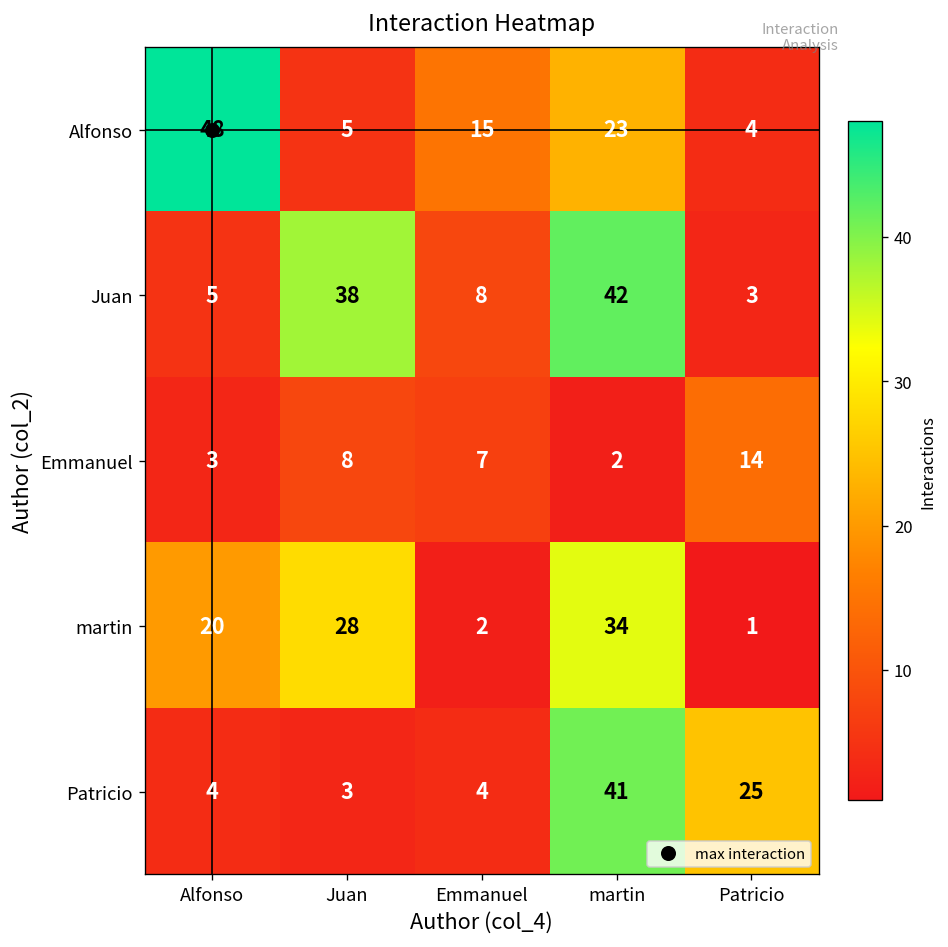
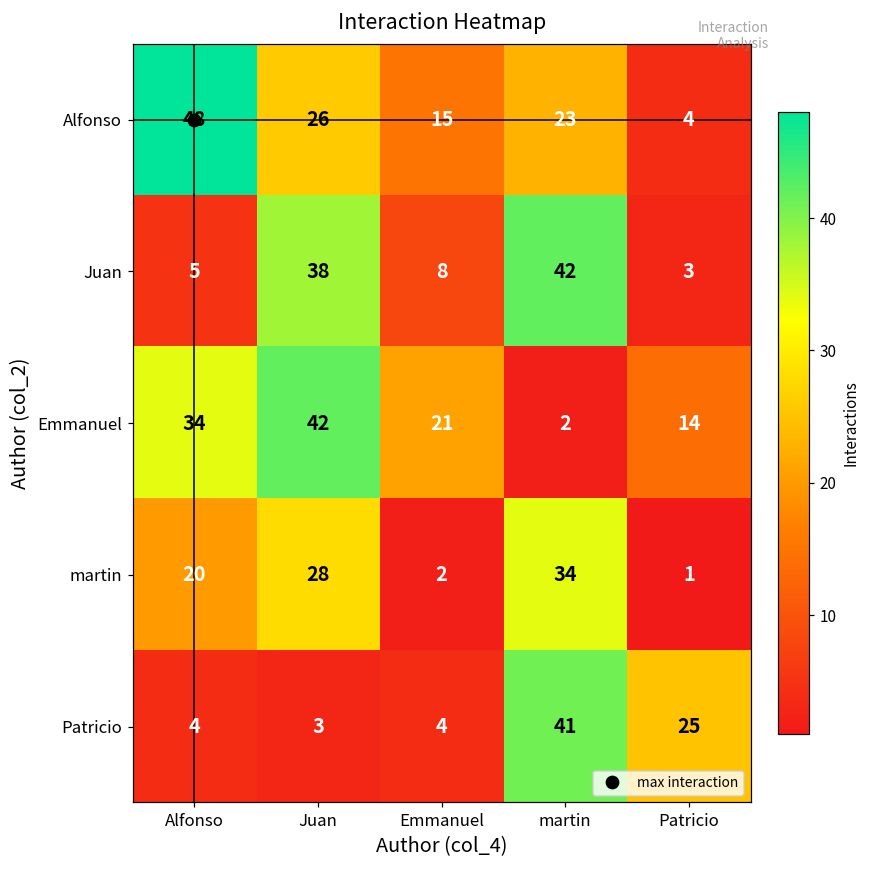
  {
    "Alfonso": {
-     "Juan": 5,
+     "Juan": 26,
      "Emmanuel": 15,
      "martin": 23,
      "Patricio": 4
    },
    "Juan": {
      "Alfonso": 5,
      "Juan": 38,
      "Emmanuel": 8,
      "martin": 42,
      "Patricio": 3
    },
    "Emmanuel": {
-     "Alfonso": 3,
-     "Juan": 8,
-     "Emmanuel": 7,
+     "Alfonso": 34,
+     "Juan": 42,
+     "Emmanuel": 21,
      "martin": 2,
      "Patricio": 14
    },
    "martin": {
      "Alfonso": 20,
      "Juan": 28,
      "Emmanuel": 2,
      "martin": 34,
      "Patricio": 1
    },
    "Patricio": {
      "Alfonso": 4,
      "Juan": 3,
      "Emmanuel": 4,
      "martin": 41,
      "Patricio": 25
    }
  }
